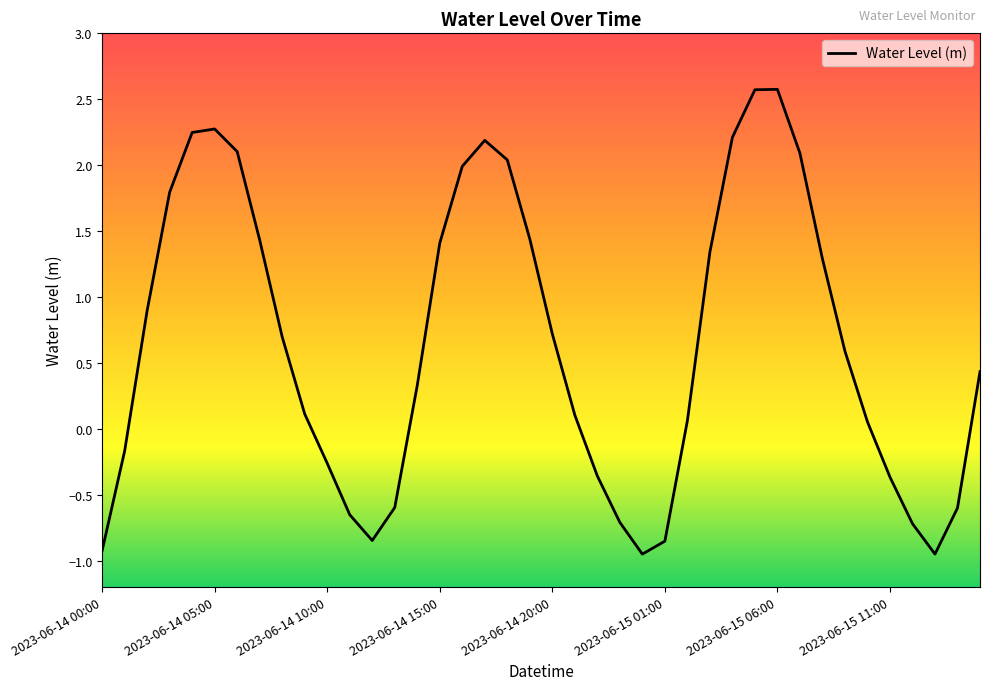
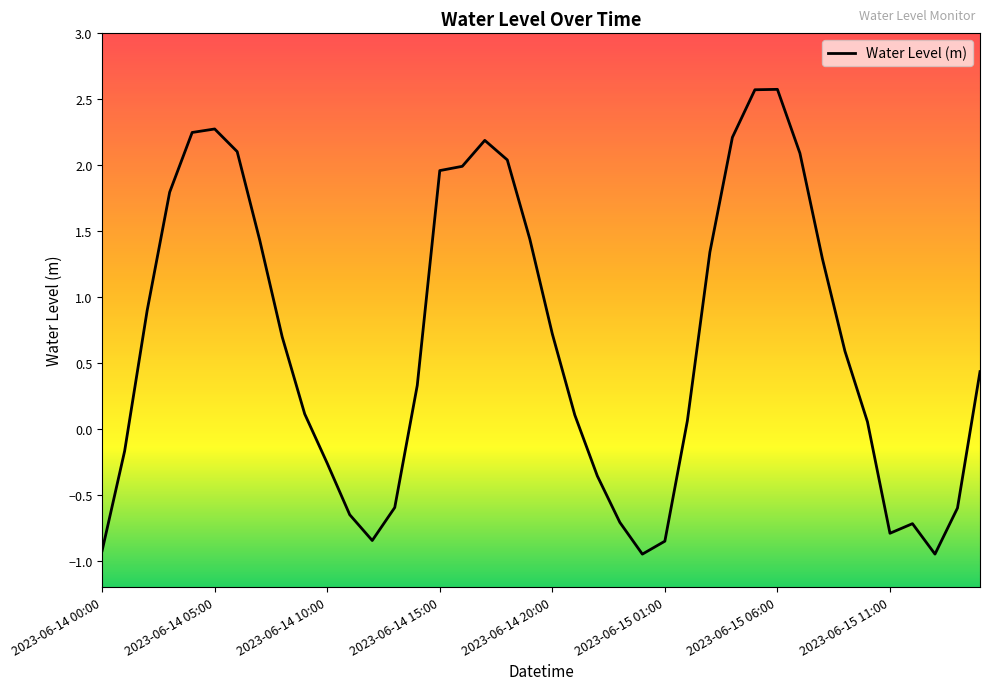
  {
    "2023-06-14 00:00": -0.92,
    "2023-06-14 05:00": 2.27,
    "2023-06-14 10:00": -0.26,
-   "2023-06-14 15:00": 1.41,
+   "2023-06-14 15:00": 1.96,
    "2023-06-14 20:00": 0.72,
    "2023-06-15 01:00": -0.85,
    "2023-06-15 06:00": 2.58,
-   "2023-06-15 11:00": -0.37
+   "2023-06-15 11:00": -0.79
  }
